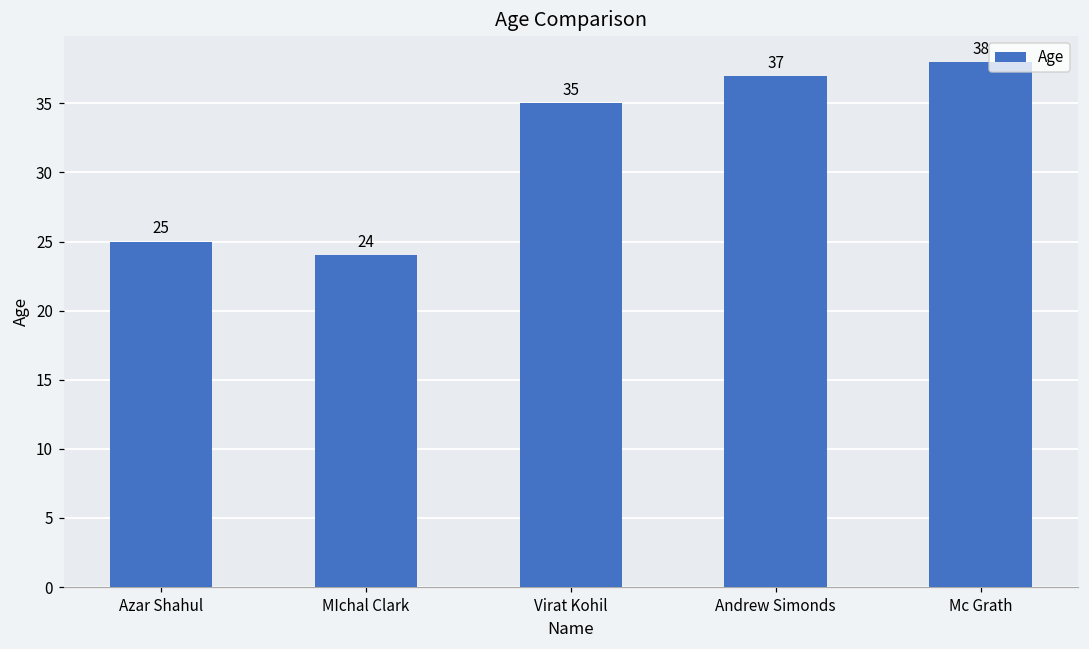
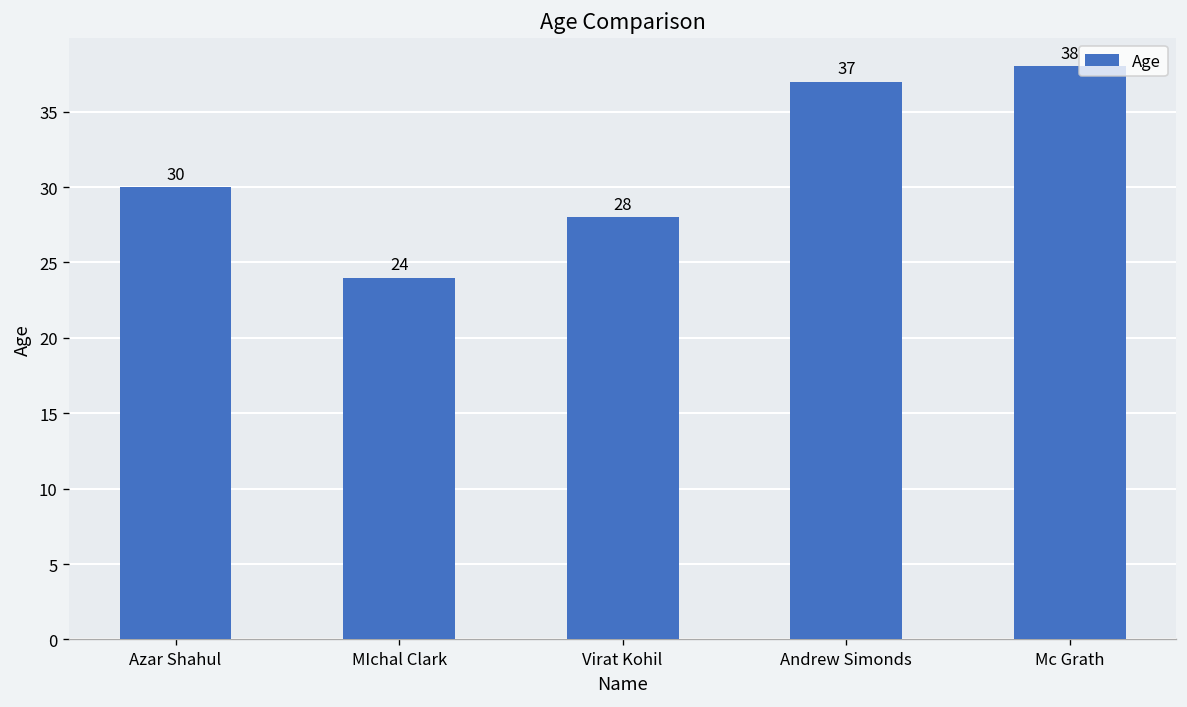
  {
-   "Azar Shahul": 25,
+   "Azar Shahul": 30,
    "MIchal Clark": 24,
-   "Virat Kohil": 35,
+   "Virat Kohil": 28,
    "Andrew Simonds": 37
  }
